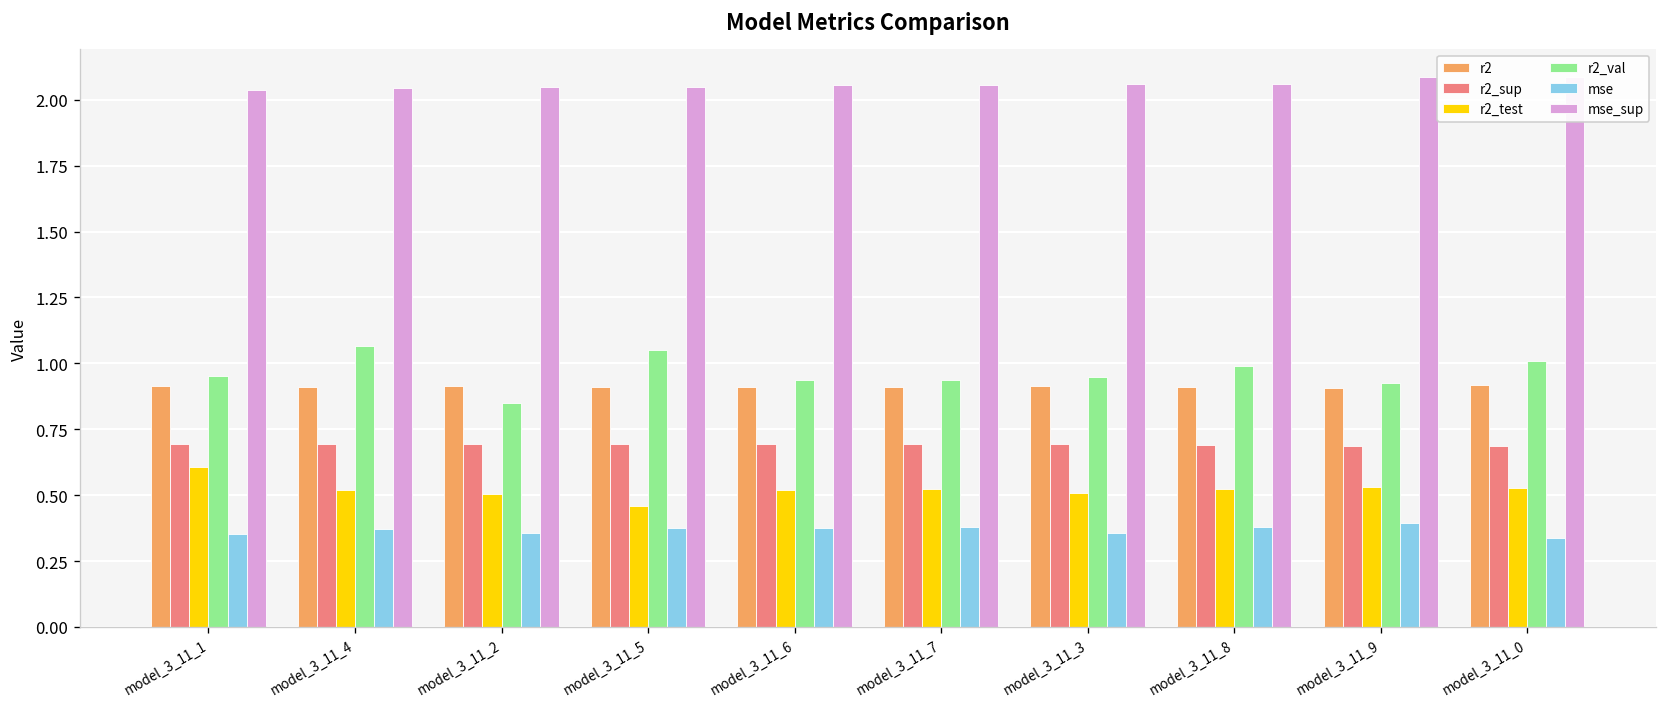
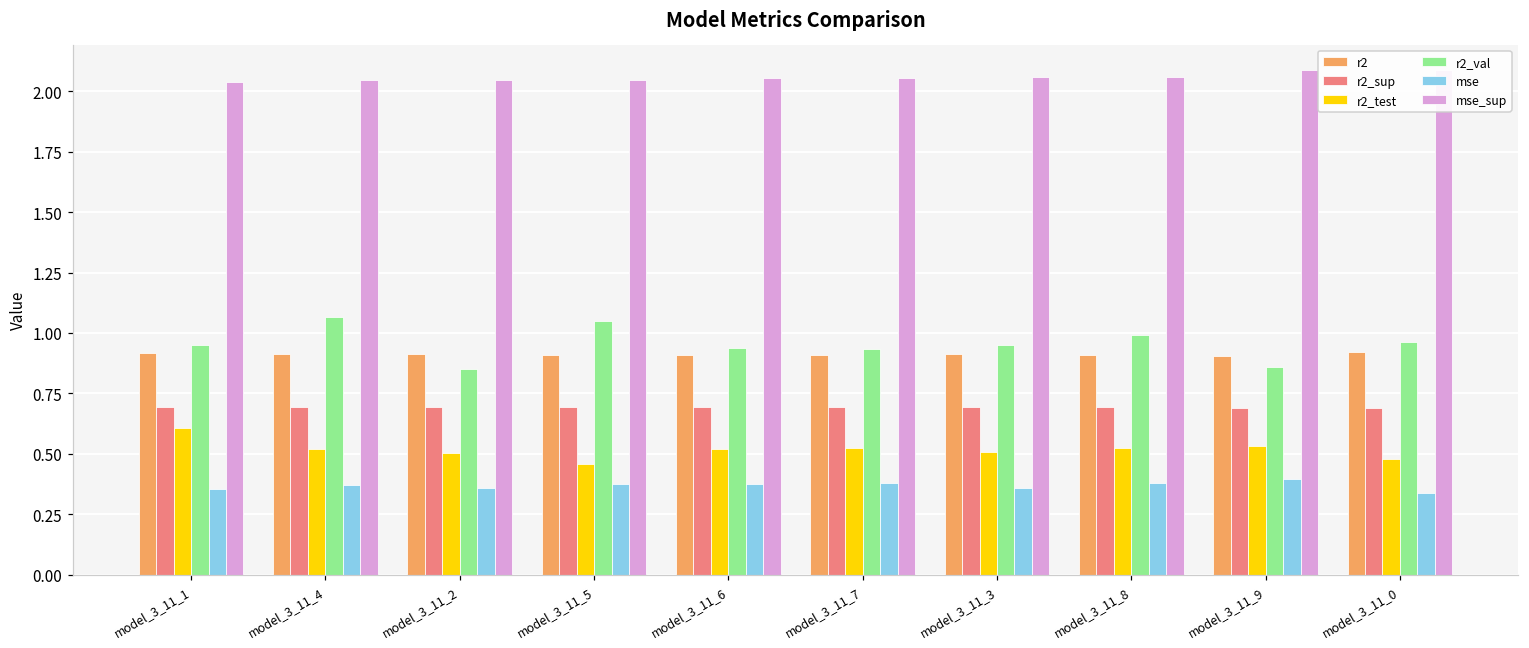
  {
    "r2_test": {
      "model_3_11_1": 0.61,
      "model_3_11_4": 0.52,
      "model_3_11_2": 0.50,
      "model_3_11_5": 0.46,
      "model_3_11_6": 0.52,
      "model_3_11_7": 0.52,
      "model_3_11_3": 0.51,
      "model_3_11_8": 0.52,
      "model_3_11_9": 0.53,
-     "model_3_11_0": 0.53
+     "model_3_11_0": 0.48
    },
    "r2_val": {
      "model_3_11_1": 0.95,
      "model_3_11_4": 1.06,
      "model_3_11_2": 0.85,
      "model_3_11_5": 1.05,
      "model_3_11_6": 0.94,
      "model_3_11_7": 0.94,
      "model_3_11_3": 0.95,
      "model_3_11_8": 0.99,
-     "model_3_11_9": 0.93,
-     "model_3_11_0": 1.01
+     "model_3_11_9": 0.86,
+     "model_3_11_0": 0.96
    },
    "mse": {
      "model_3_11_1": 0.35,
      "model_3_11_4": 0.37,
      "model_3_11_2": 0.36,
      "model_3_11_5": 0.37,
      "model_3_11_6": 0.38,
      "model_3_11_7": 0.38,
      "model_3_11_3": 0.36,
      "model_3_11_8": 0.38,
      "model_3_11_9": 0.40,
      "model_3_11_0": 0.34
    },
    "mse_sup": {
      "model_3_11_1": 2.04,
      "model_3_11_4": 2.05,
      "model_3_11_2": 2.05,
      "model_3_11_5": 2.05,
      "model_3_11_6": 2.06,
      "model_3_11_7": 2.06,
      "model_3_11_3": 2.06,
      "model_3_11_8": 2.06,
      "model_3_11_9": 2.09
    }
  }
